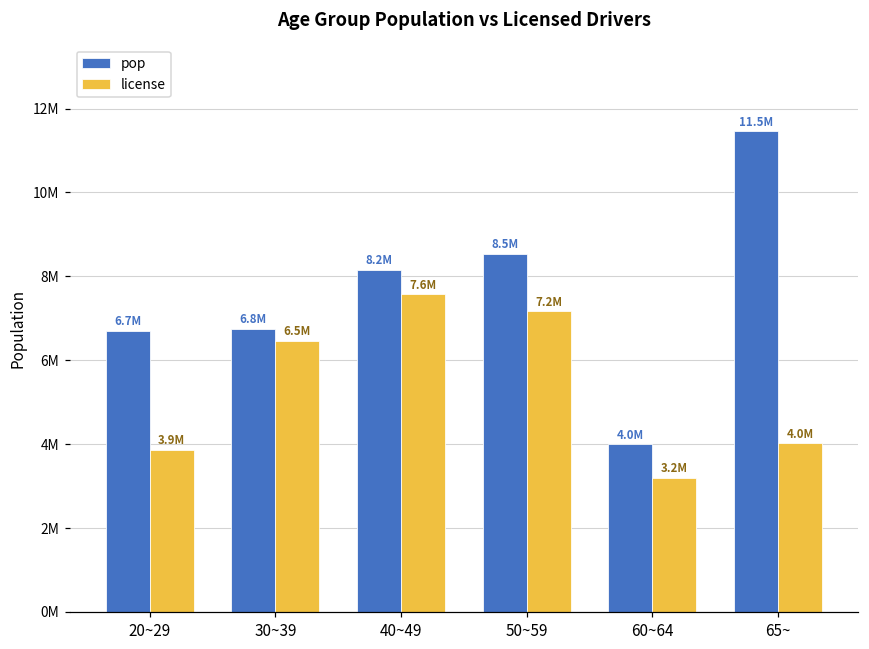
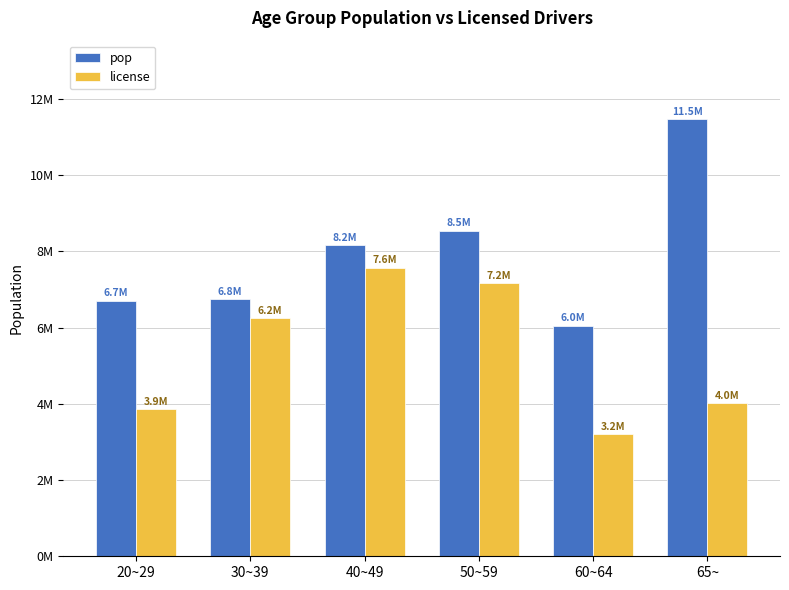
  {
    "pop": {
      "20~29": "6.7M",
      "30~39": "6.8M",
      "40~49": "8.2M",
      "50~59": "8.5M",
-     "60~64": "4.0M",
+     "60~64": "6.0M",
      "65~": "11.5M"
    },
    "license": {
      "20~29": "3.9M",
-     "30~39": "6.5M",
+     "30~39": "6.2M",
      "40~49": "7.6M",
      "50~59": "7.2M",
      "60~64": "3.2M",
      "65~": "4.0M"
    }
  }
